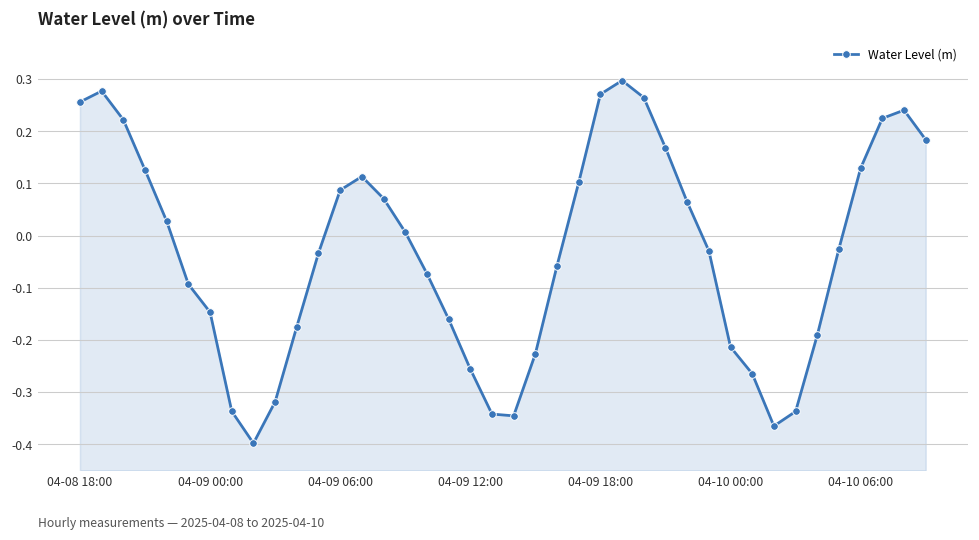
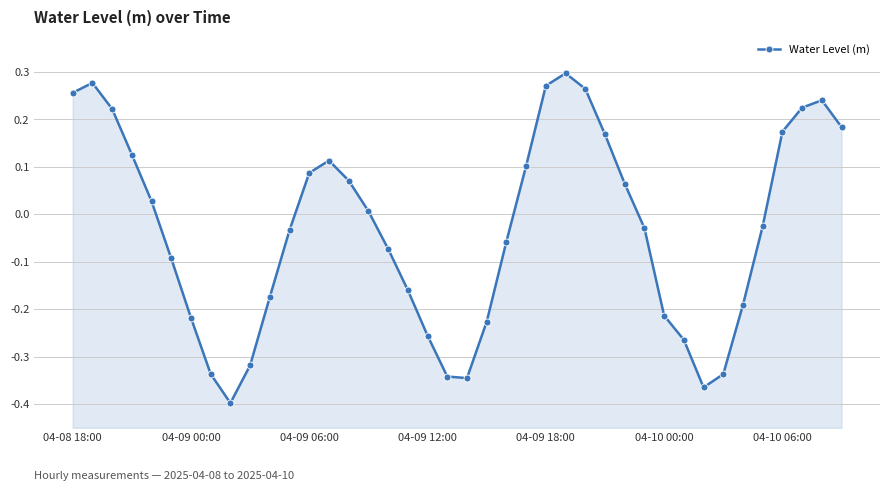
  {
    "04-08 18:00": 0.26,
-   "04-09 00:00": -0.15,
+   "04-09 00:00": -0.22,
    "04-09 06:00": 0.09,
    "04-09 12:00": -0.26,
    "04-09 18:00": 0.27,
    "04-10 00:00": -0.21,
-   "04-10 06:00": 0.13
+   "04-10 06:00": 0.17
  }
